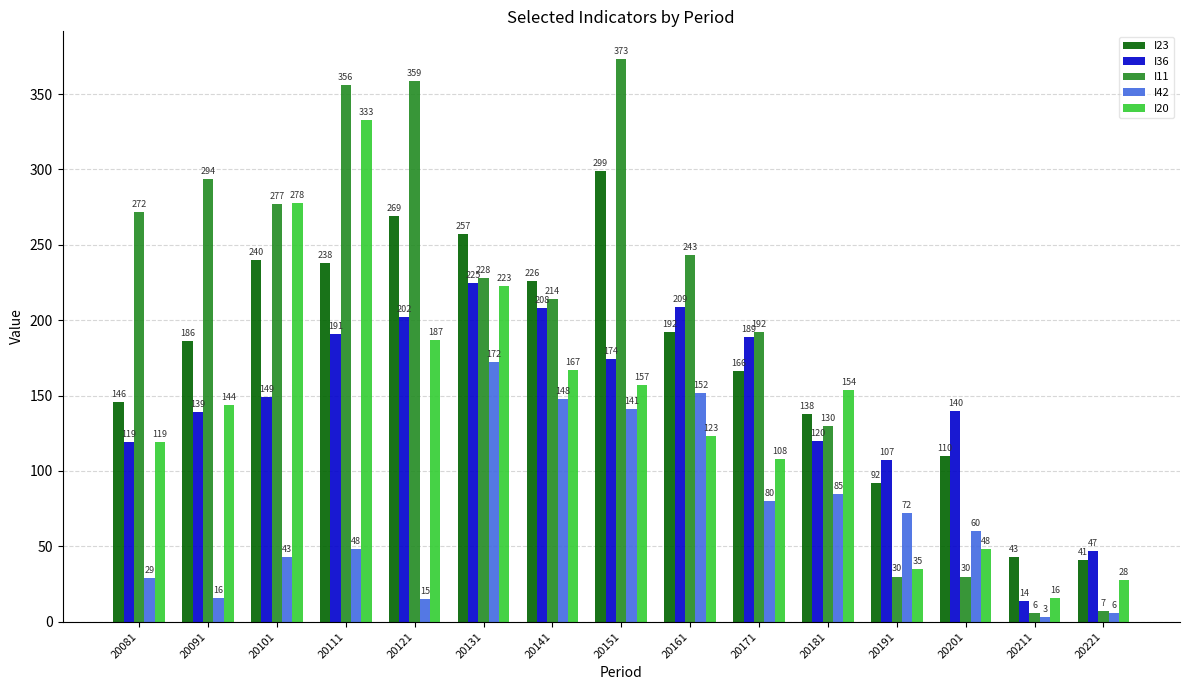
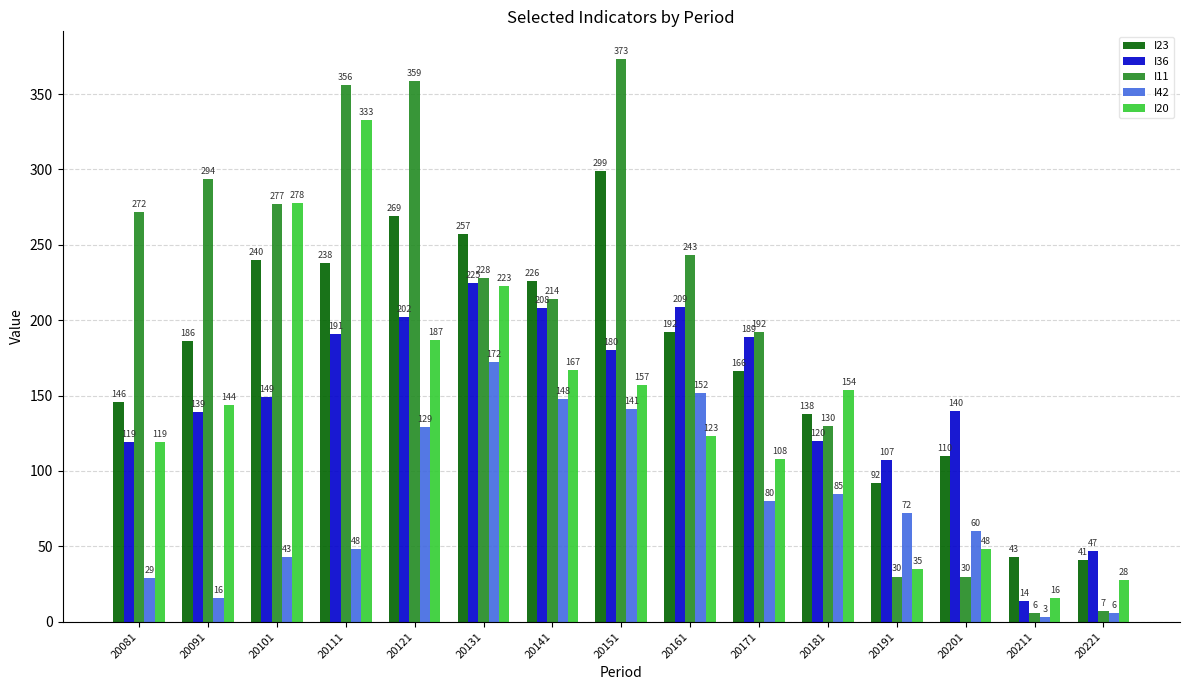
  {
    "I23": {
      "20081": 146,
      "20091": 186,
      "20101": 240,
      "20111": 238,
      "20121": 269,
      "20131": 257,
      "20141": 226,
      "20151": 299,
      "20161": 192,
      "20171": 166,
      "20181": 138,
      "20191": 92,
      "20201": 110,
      "20211": 43,
      "20221": 41
    },
    "I36": {
      "20081": 119,
      "20091": 139,
      "20101": 149,
      "20111": 191,
      "20121": 202,
      "20141": 208,
-     "20151": 174,
+     "20151": 180,
      "20161": 209,
      "20181": 120,
      "20191": 107,
      "20201": 140,
      "20211": 14,
      "20221": 47
    },
    "I11": {
      "20081": 272,
      "20091": 294,
      "20101": 277,
      "20111": 356,
      "20121": 359,
      "20141": 214,
      "20151": 373,
      "20161": 243,
      "20181": 130,
      "20191": 30,
      "20201": 30,
      "20211": 6,
      "20221": 7
    },
    "I42": {
      "20081": 29,
      "20091": 16,
      "20101": 43,
      "20111": 48,
-     "20121": 15,
+     "20121": 129,
      "20131": 172,
      "20141": 148,
      "20151": 141,
      "20161": 152,
      "20171": 80,
      "20181": 85,
      "20191": 72,
      "20201": 60,
      "20211": 3,
      "20221": 6
    },
    "I20": {
      "20081": 119,
      "20091": 144,
      "20101": 278,
      "20111": 333,
      "20121": 187,
      "20131": 223,
      "20141": 167,
      "20151": 157,
      "20161": 123,
      "20171": 108,
      "20181": 154,
      "20191": 35,
      "20201": 48,
      "20211": 16,
      "20221": 28
    }
  }
